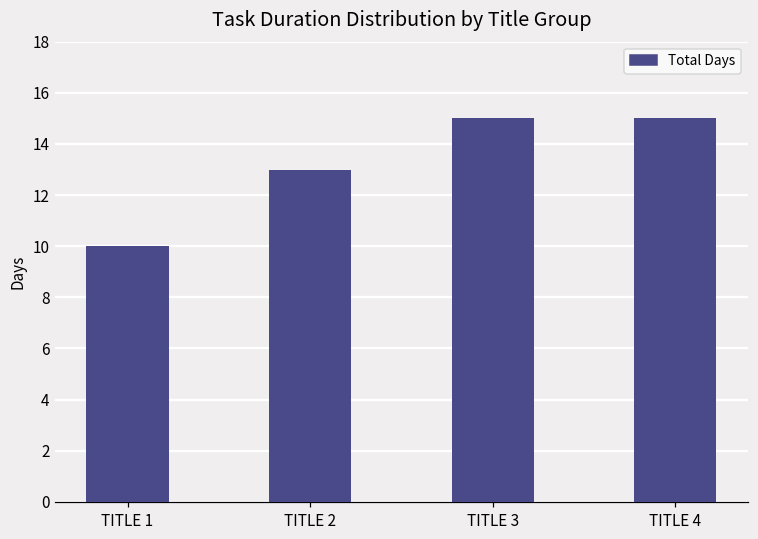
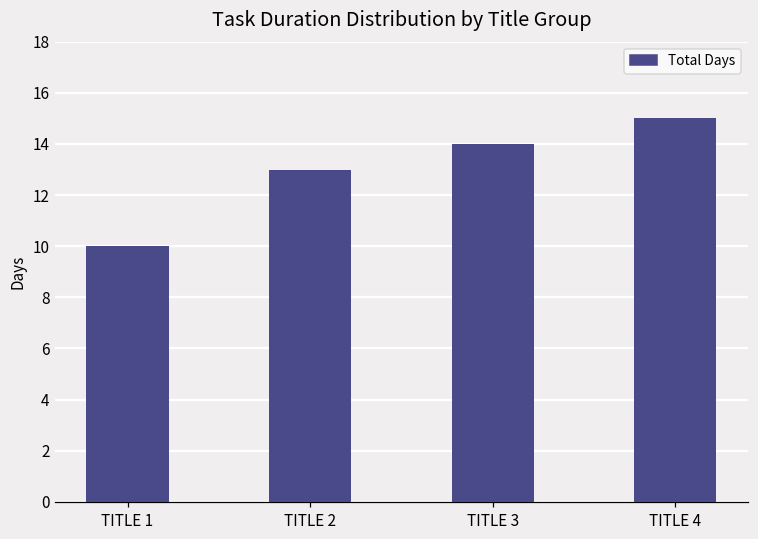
  {
    "TITLE 1": 10,
    "TITLE 2": 13,
-   "TITLE 3": 15,
+   "TITLE 3": 14,
    "TITLE 4": 15
  }
